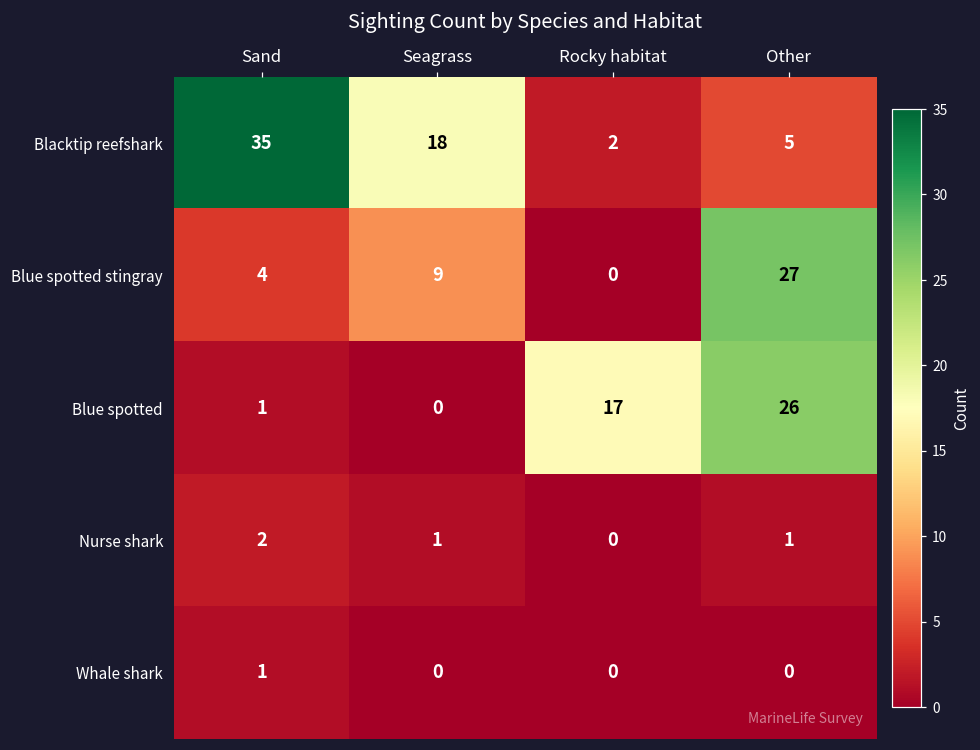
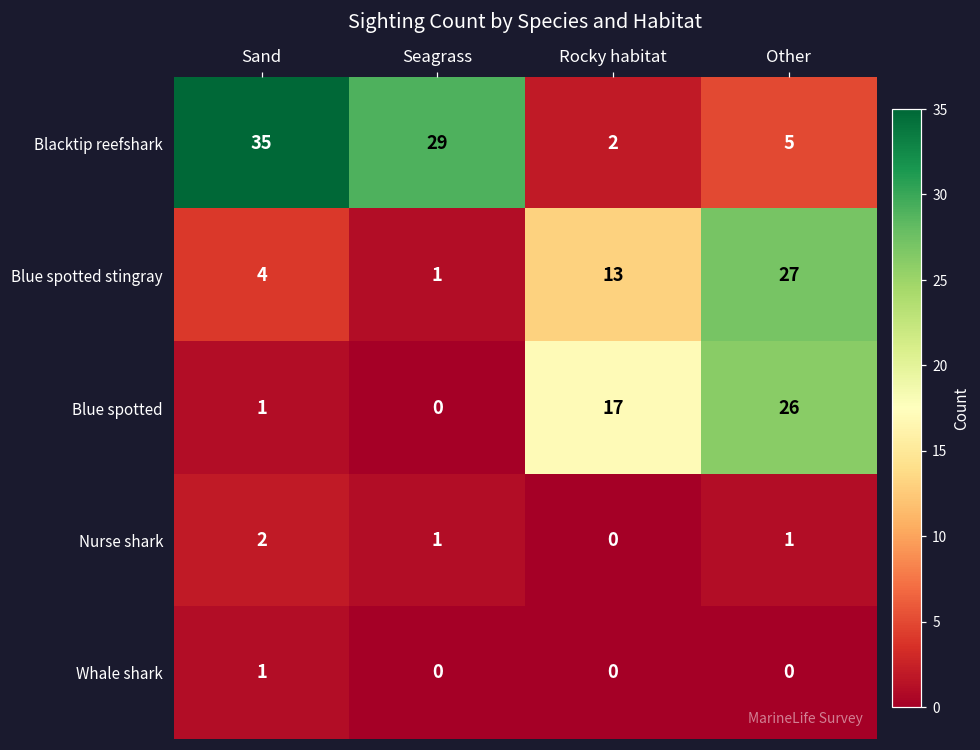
  {
    "Blacktip reefshark": {
      "Sand": 35,
-     "Seagrass": 18,
+     "Seagrass": 29,
      "Rocky habitat": 2,
      "Other": 5
    },
    "Blue spotted stingray": {
      "Sand": 4,
-     "Seagrass": 9,
-     "Rocky habitat": 0,
+     "Seagrass": 1,
+     "Rocky habitat": 13,
      "Other": 27
    },
    "Blue spotted": {
      "Sand": 1,
      "Seagrass": 0,
      "Rocky habitat": 17,
      "Other": 26
    },
    "Nurse shark": {
      "Sand": 2,
      "Seagrass": 1,
      "Rocky habitat": 0,
      "Other": 1
    },
    "Whale shark": {
      "Sand": 1,
      "Seagrass": 0,
      "Rocky habitat": 0
    }
  }
